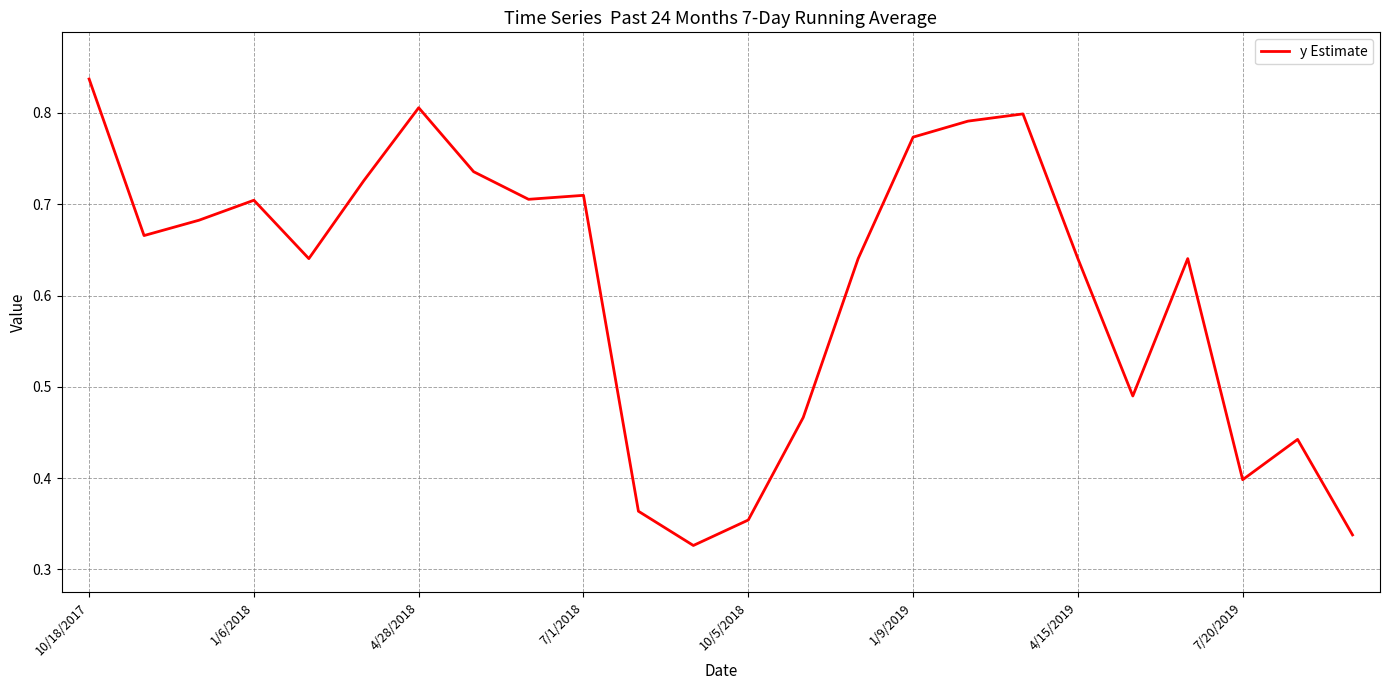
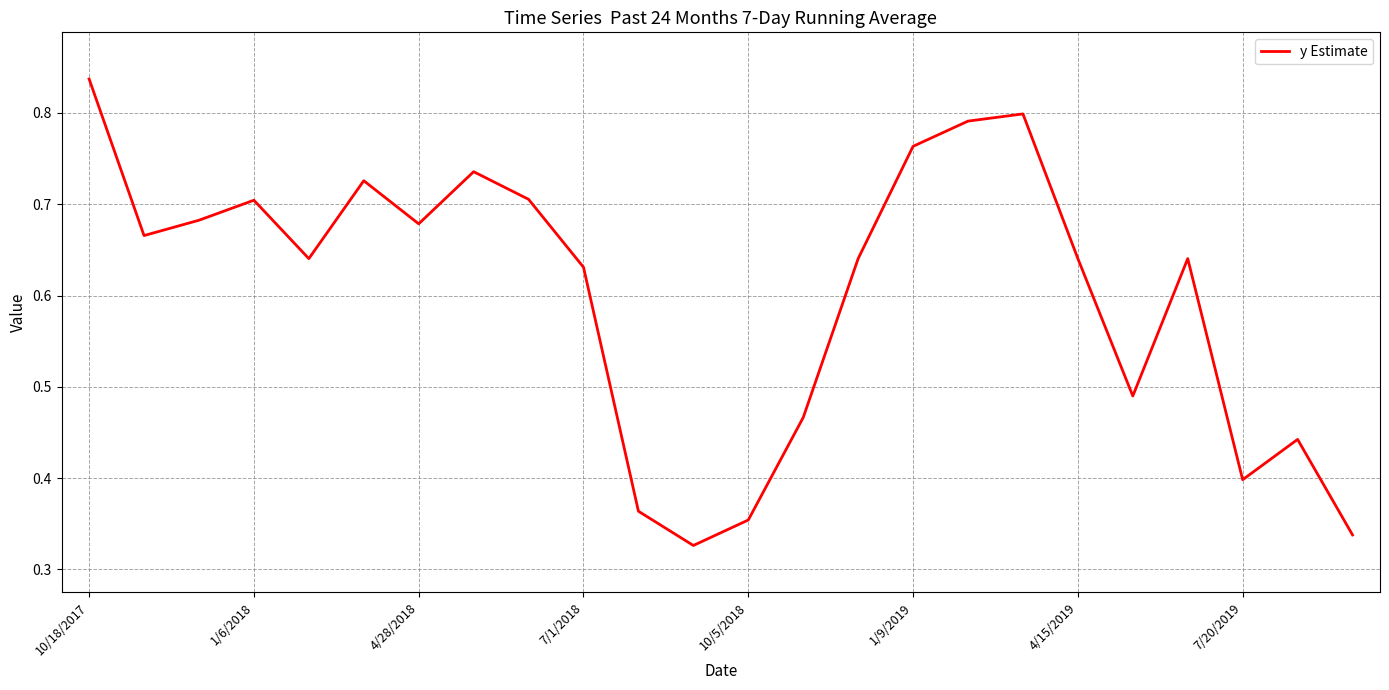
  {
    "10/18/2017": 0.84,
    "1/6/2018": 0.70,
-   "4/28/2018": 0.81,
-   "7/1/2018": 0.71,
+   "4/28/2018": 0.68,
+   "7/1/2018": 0.63,
    "10/5/2018": 0.35,
-   "1/9/2019": 0.77,
+   "1/9/2019": 0.76,
    "4/15/2019": 0.64,
    "7/20/2019": 0.40
  }
